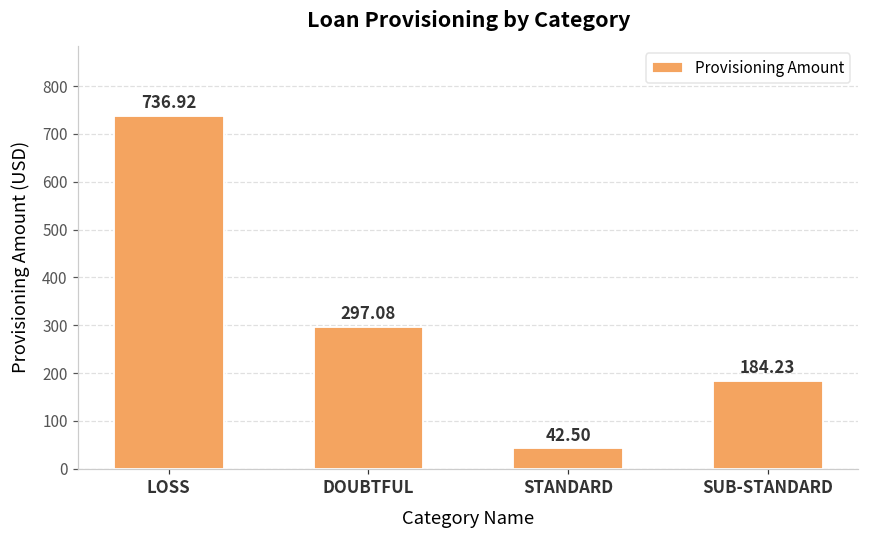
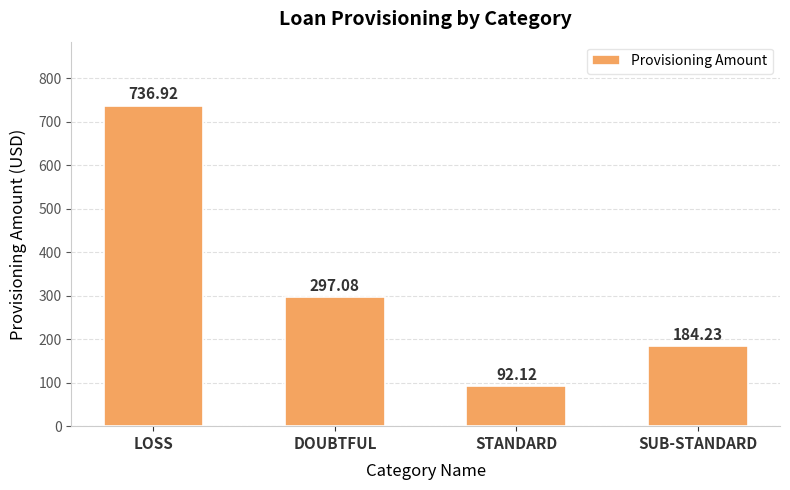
  {
    "LOSS": 736.92,
    "DOUBTFUL": 297.08,
-   "STANDARD": 42.50,
+   "STANDARD": 92.12,
    "SUB-STANDARD": 184.23
  }
